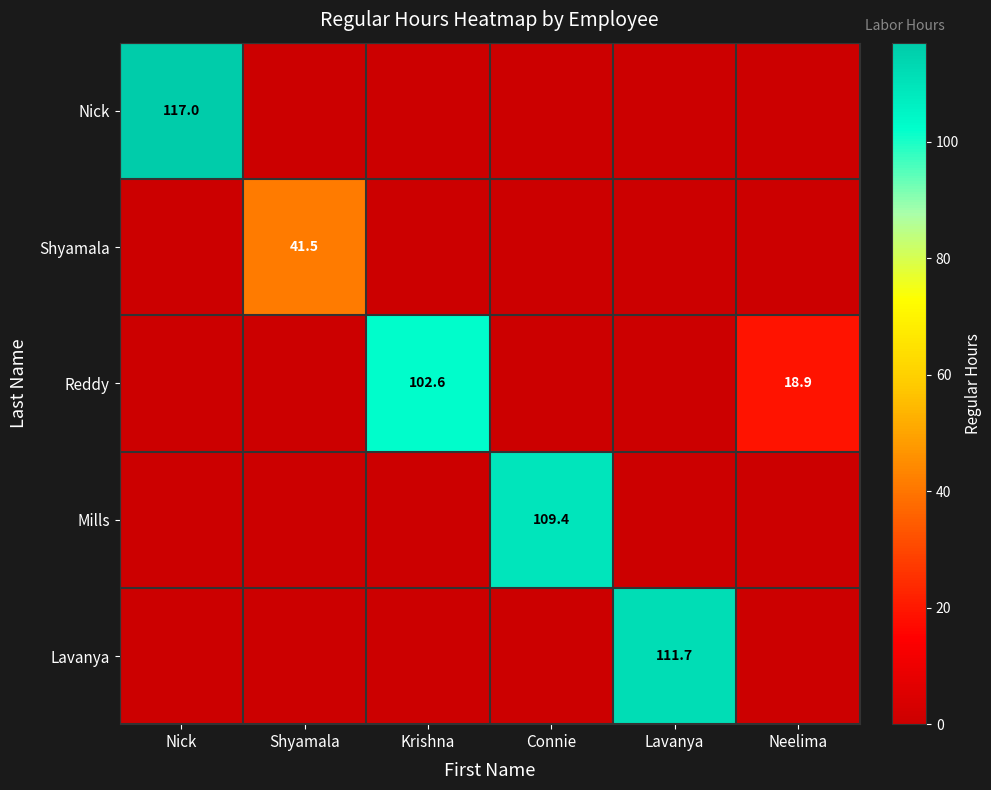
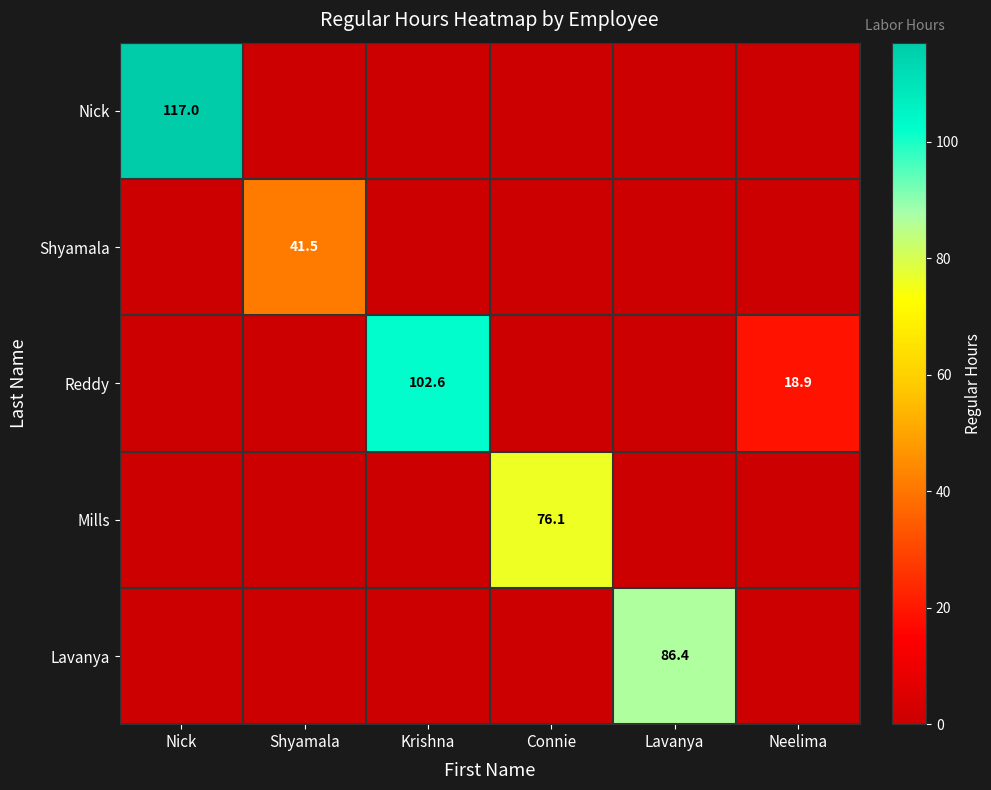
  {
    "Nick": {
      "Nick": 117.0
    },
    "Shyamala": {
      "Shyamala": 41.5
    },
    "Reddy": {
      "Krishna": 102.6,
      "Neelima": 18.9
    },
    "Mills": {
-     "Connie": 109.4
+     "Connie": 76.1
    },
    "Lavanya": {
-     "Lavanya": 111.7
+     "Lavanya": 86.4
    }
  }
